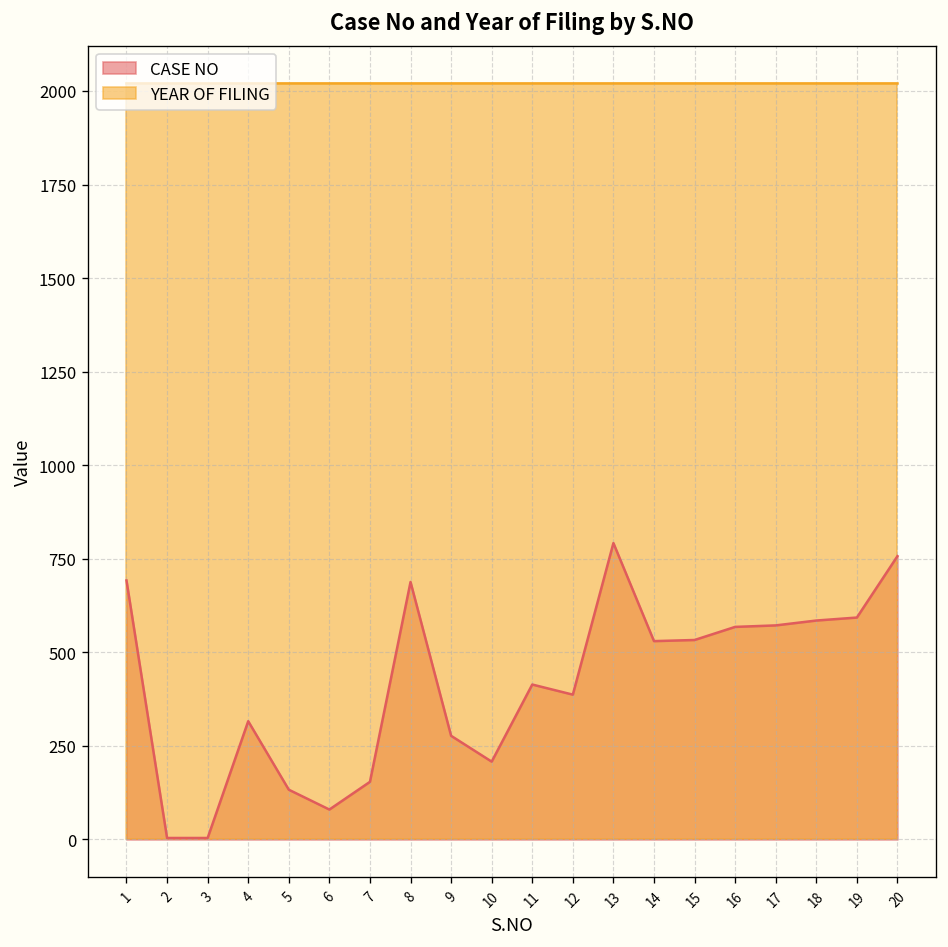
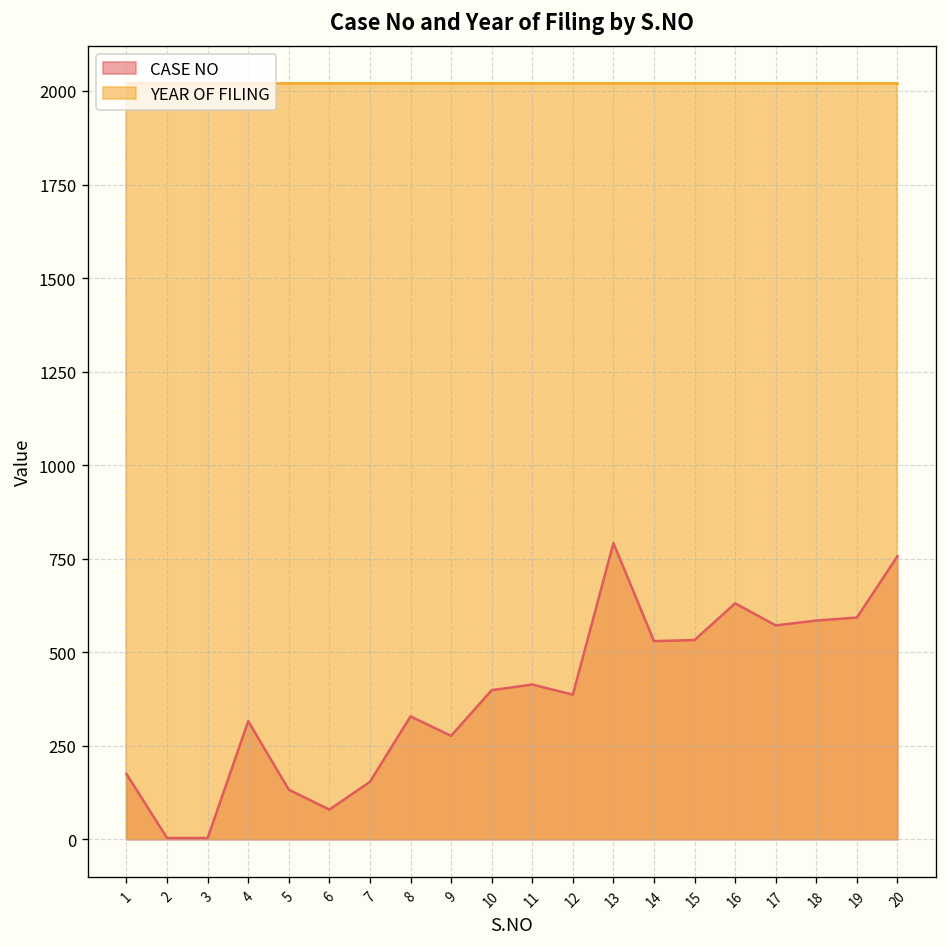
  {
    "CASE NO": {
-     "1": 690,
+     "1": 180,
      "2": 0,
      "3": 0,
      "4": 320,
      "5": 130,
      "6": 80,
      "7": 150,
-     "8": 690,
+     "8": 330,
      "9": 280,
-     "10": 210,
+     "10": 400,
      "11": 410,
      "12": 390,
      "13": 790,
      "14": 530,
      "15": 530,
-     "16": 570,
+     "16": 630,
      "17": 570,
      "18": 590,
      "19": 590,
      "20": 760
    },
    "YEAR OF FILING": {
      "5": 2020,
      "6": 2020,
      "7": 2020,
      "8": 2020,
      "9": 2020,
      "10": 2020,
      "11": 2020,
      "12": 2020,
      "13": 2020,
      "14": 2020,
      "15": 2020,
      "16": 2020,
      "17": 2020,
      "18": 2020,
      "19": 2020,
      "20": 2020
    }
  }
